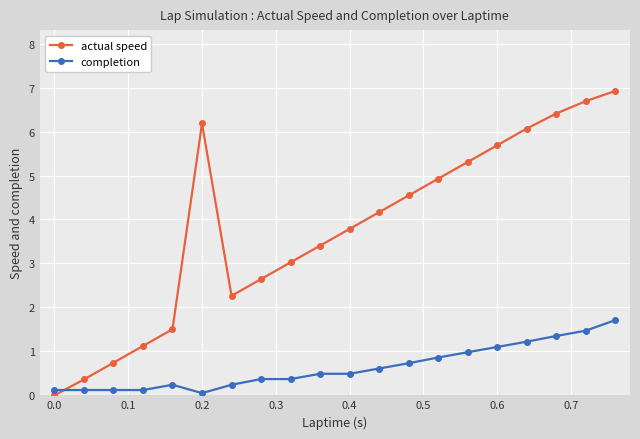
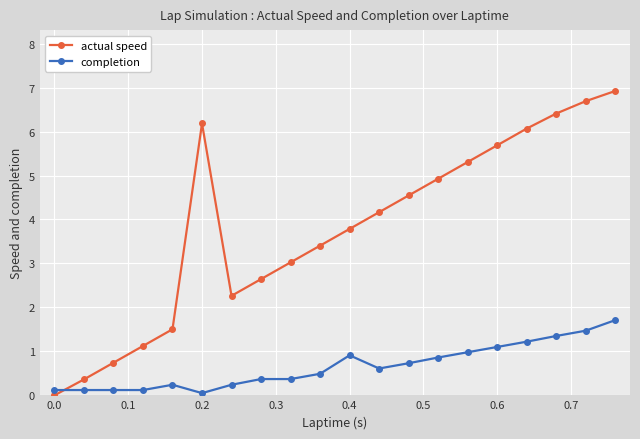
  {
    "actual speed": {
      "0.0": 0.0,
      "0.2": 6.2,
      "0.4": 3.8,
      "0.6": 5.7
    },
    "completion": {
      "0.0": 0.1,
      "0.2": 0.1,
-     "0.4": 0.5,
+     "0.4": 0.9,
      "0.6": 1.1
    }
  }
